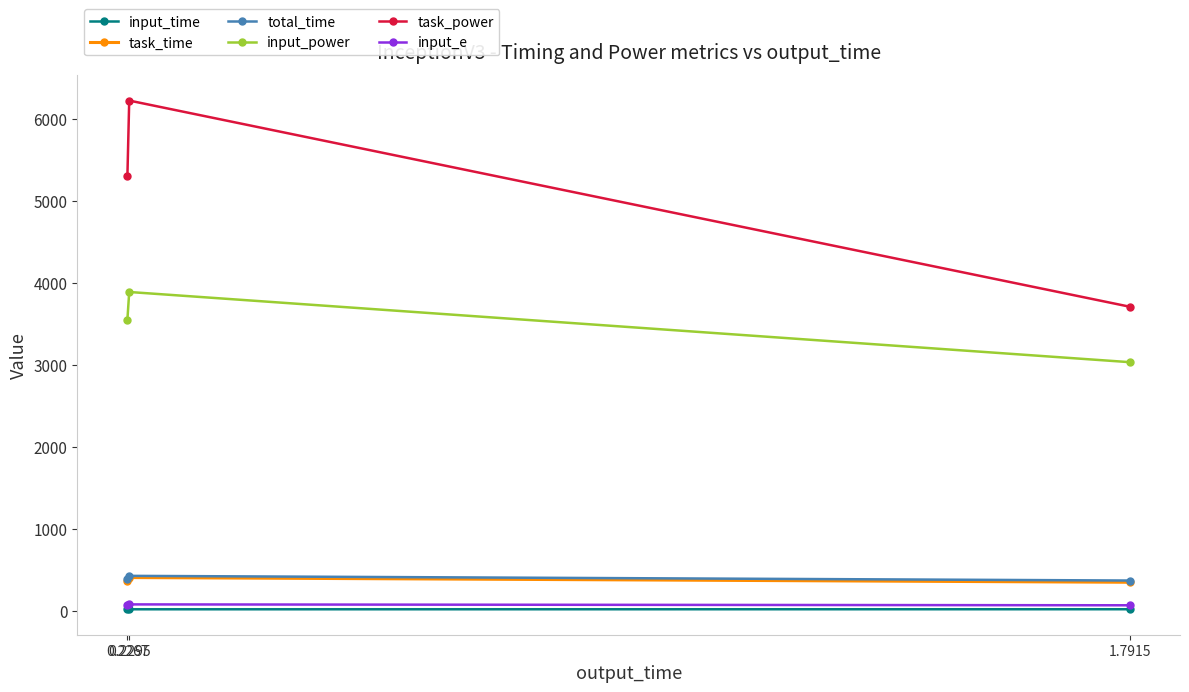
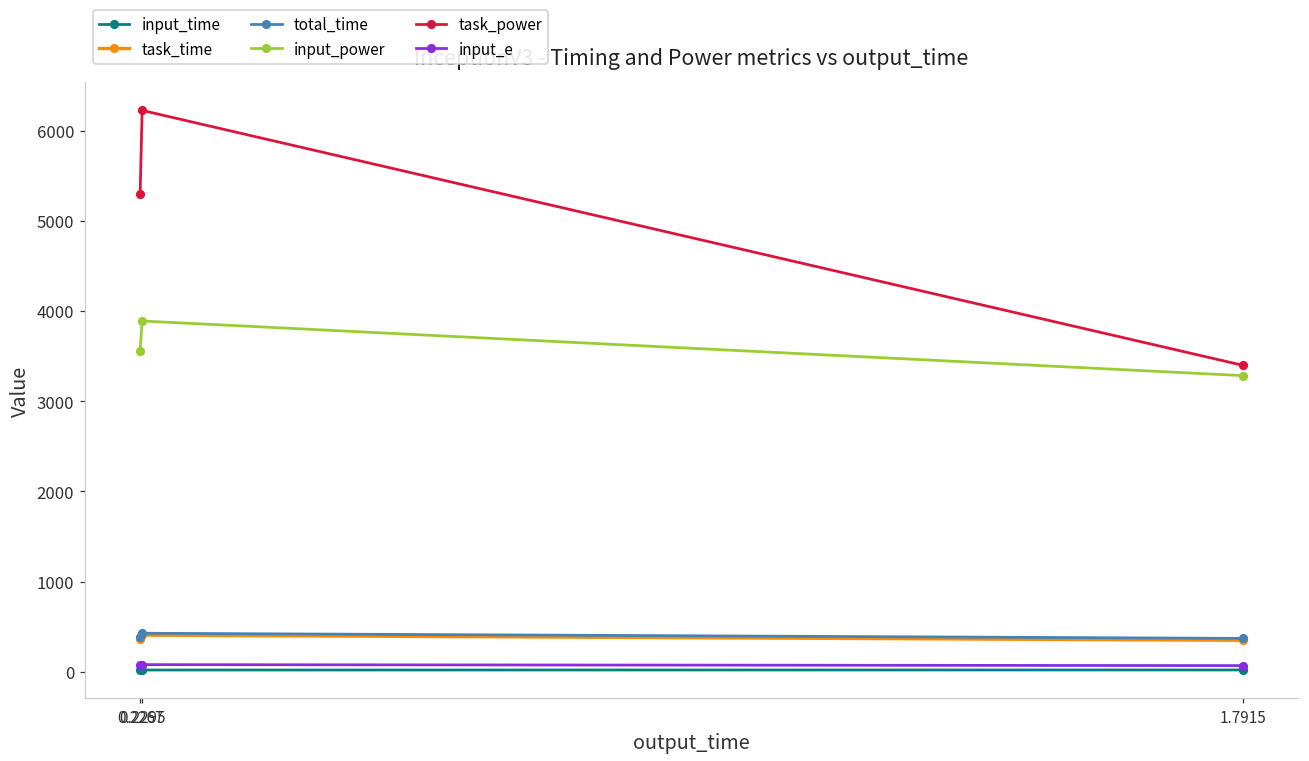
  {
    "input_time": {
      "1.7915": 0
    },
    "input_power": {
-     "1.7915": 3000
+     "1.7915": 3300
    },
    "task_power": {
-     "1.7915": 3700
+     "1.7915": 3400
    },
    "input_e": {
      "1.7915": 100
    }
  }
